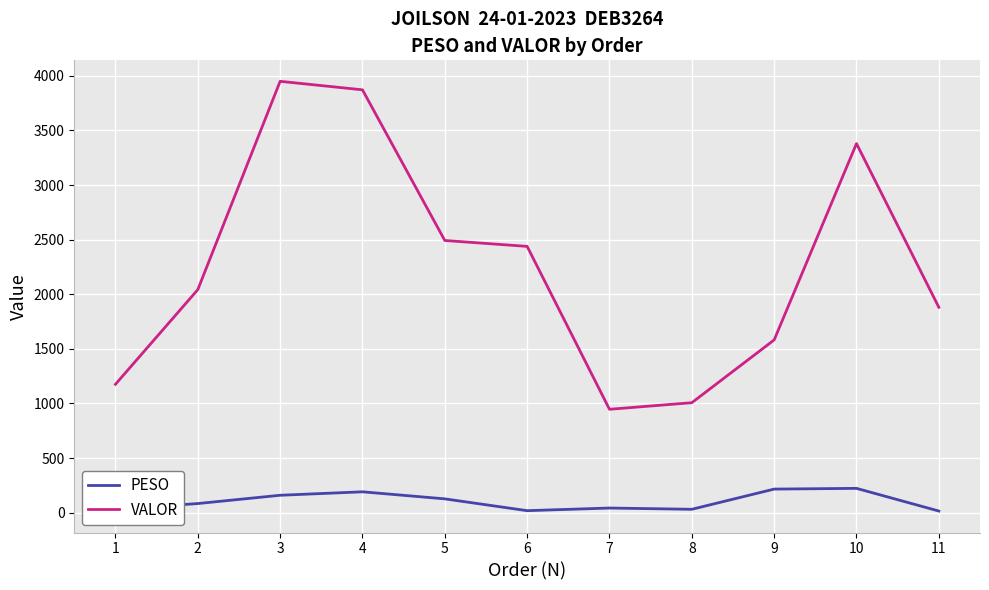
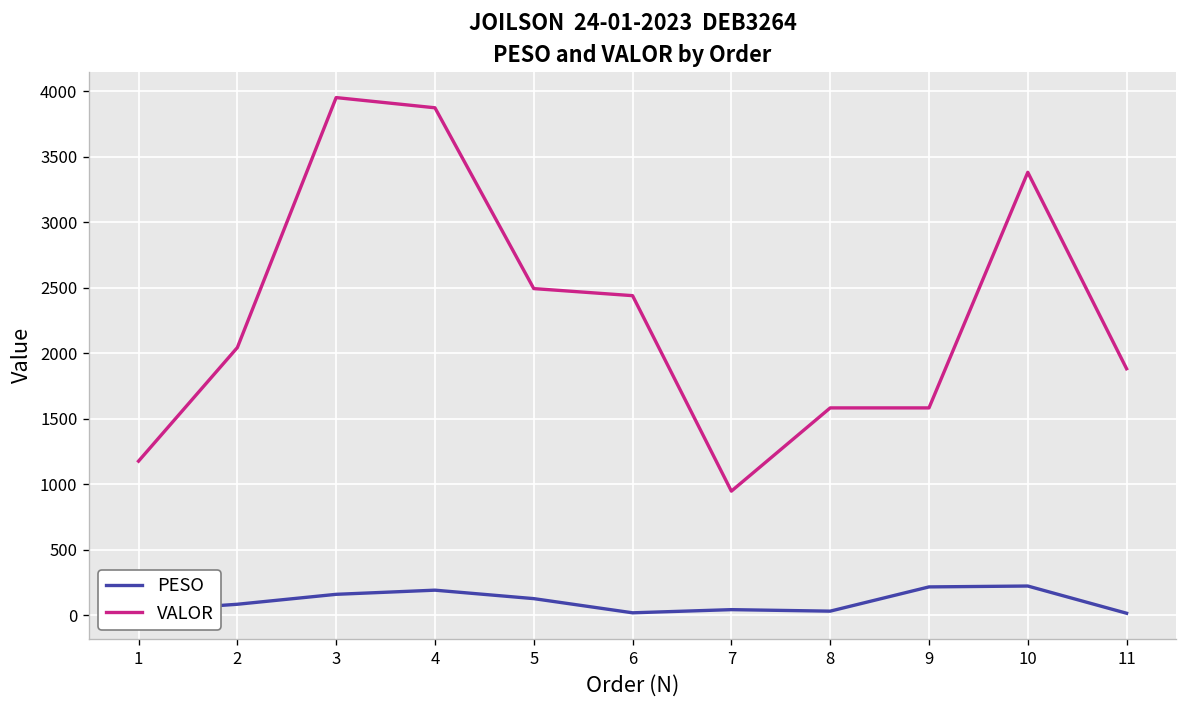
  {
    "PESO": {
      "2": 80,
      "3": 160,
      "4": 190,
      "5": 130,
      "6": 20,
      "7": 40,
      "8": 30,
      "9": 220,
      "10": 220,
      "11": 10
    },
    "VALOR": {
      "1": 1180,
      "2": 2040,
      "3": 3950,
      "4": 3870,
      "5": 2490,
      "6": 2440,
      "7": 950,
-     "8": 1010,
+     "8": 1580,
      "9": 1580,
      "10": 3380,
      "11": 1880
    }
  }
